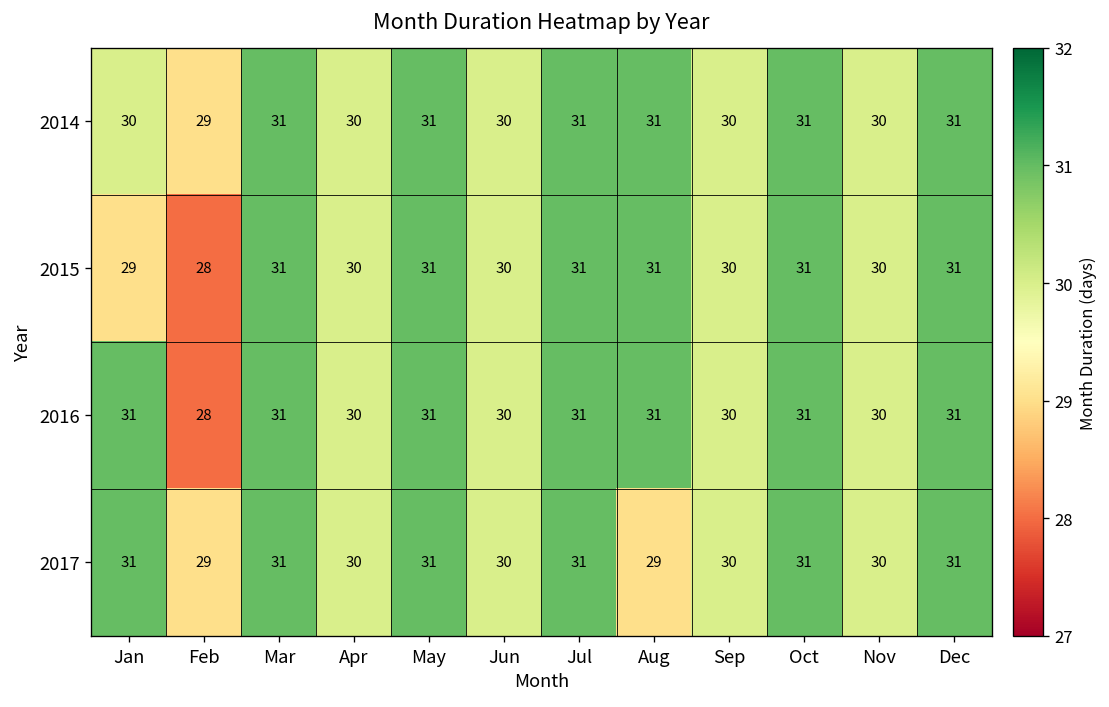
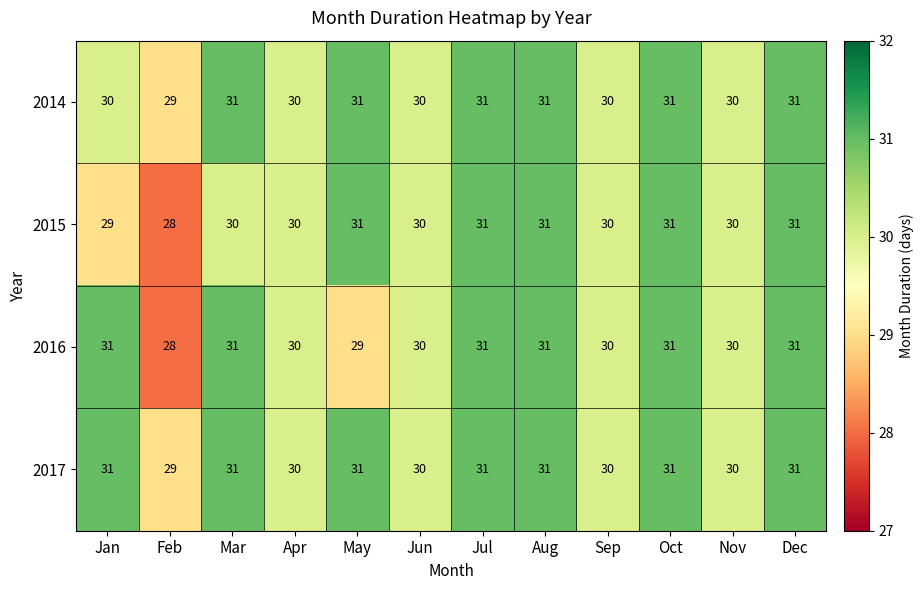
  {
    "2014": {
      "Jan": 30,
      "Feb": 29,
      "Mar": 31,
      "Apr": 30,
      "May": 31,
      "Jun": 30,
      "Jul": 31,
      "Aug": 31,
      "Sep": 30,
      "Oct": 31,
      "Nov": 30,
      "Dec": 31
    },
    "2015": {
      "Jan": 29,
      "Feb": 28,
-     "Mar": 31,
+     "Mar": 30,
      "Apr": 30,
      "May": 31,
      "Jun": 30,
      "Jul": 31,
      "Aug": 31,
      "Sep": 30,
      "Oct": 31,
      "Nov": 30,
      "Dec": 31
    },
    "2016": {
      "Jan": 31,
      "Feb": 28,
      "Mar": 31,
      "Apr": 30,
-     "May": 31,
+     "May": 29,
      "Jun": 30,
      "Jul": 31,
      "Aug": 31,
      "Sep": 30,
      "Oct": 31,
      "Nov": 30,
      "Dec": 31
    },
    "2017": {
      "Jan": 31,
      "Feb": 29,
      "Mar": 31,
      "Apr": 30,
      "May": 31,
      "Jun": 30,
      "Jul": 31,
-     "Aug": 29,
+     "Aug": 31,
      "Sep": 30,
      "Oct": 31,
      "Nov": 30,
      "Dec": 31
    }
  }
